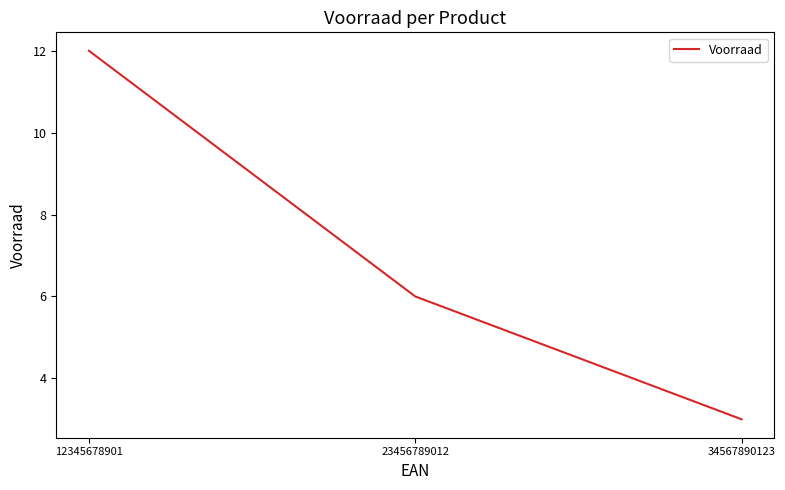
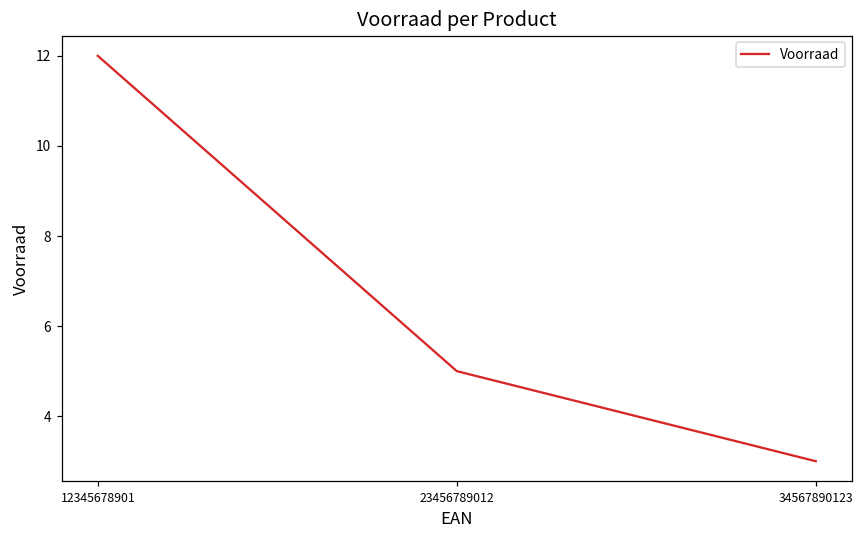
  {
    "12345678901": 12,
-   "23456789012": 6,
+   "23456789012": 5,
    "34567890123": 3
  }
